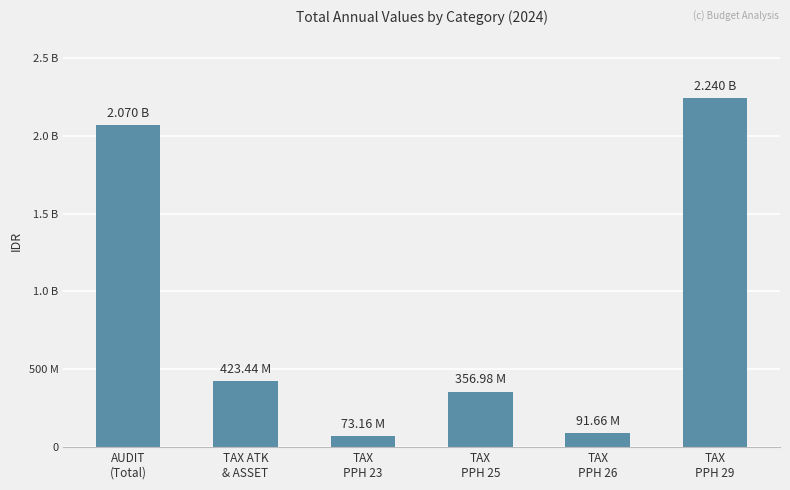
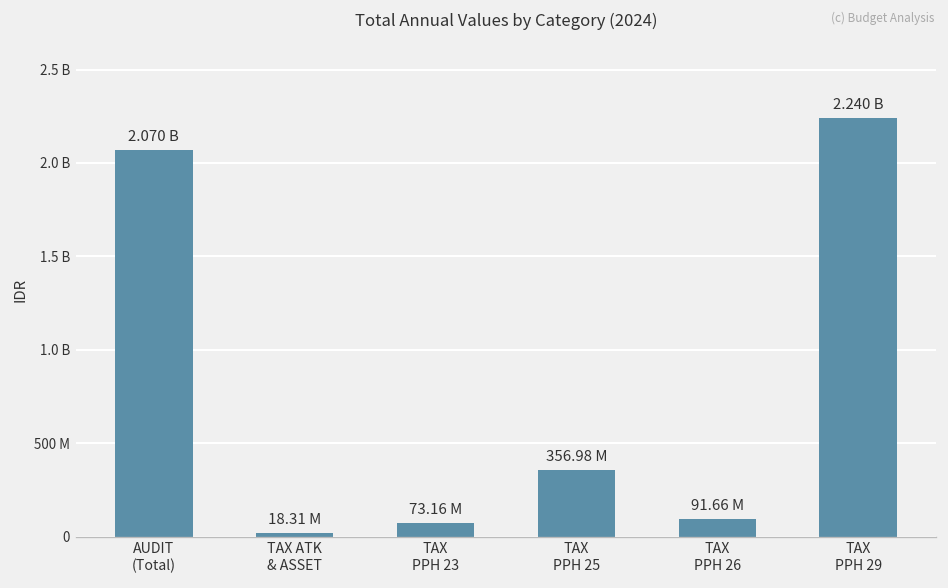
  {
-   "TAX ATK & ASSET": 423.44
+   "TAX ATK & ASSET": 18.31
  }
